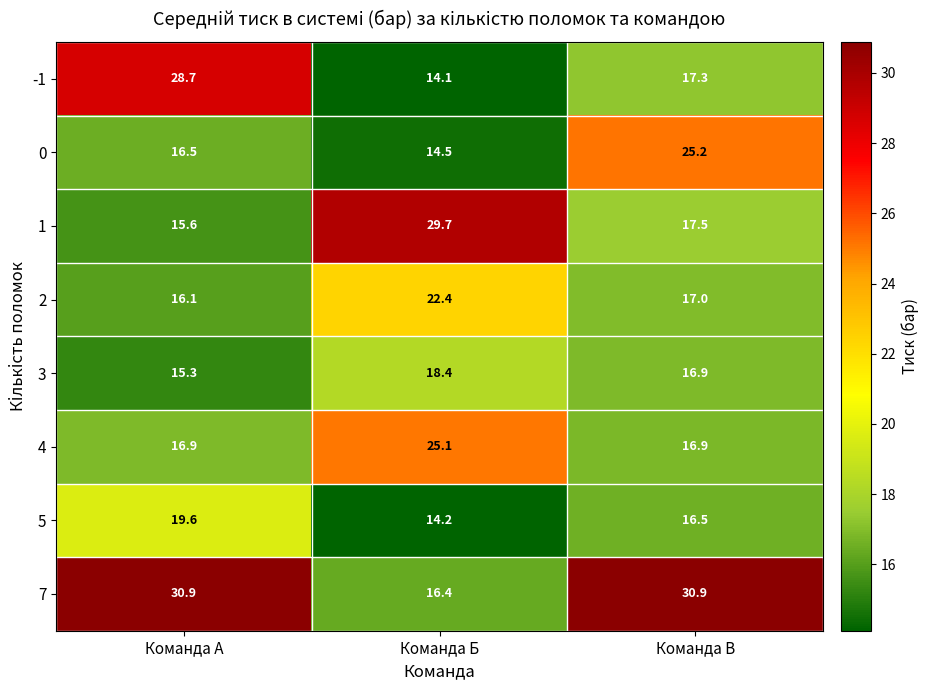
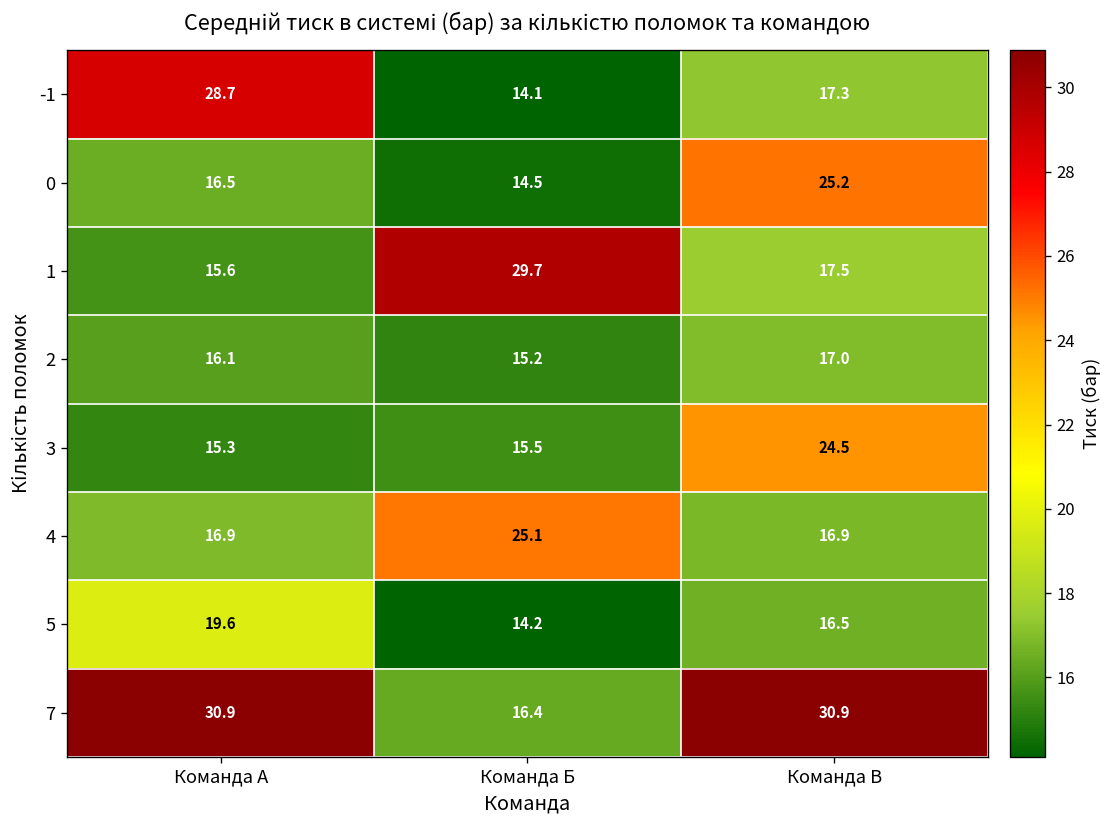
  {
    "-1": {
      "Команда А": 28.7,
      "Команда Б": 14.1,
      "Команда В": 17.3
    },
    "0": {
      "Команда А": 16.5,
      "Команда Б": 14.5,
      "Команда В": 25.2
    },
    "1": {
      "Команда А": 15.6,
      "Команда Б": 29.7,
      "Команда В": 17.5
    },
    "2": {
      "Команда А": 16.1,
-     "Команда Б": 22.4,
+     "Команда Б": 15.2,
      "Команда В": 17.0
    },
    "3": {
      "Команда А": 15.3,
-     "Команда Б": 18.4,
-     "Команда В": 16.9
+     "Команда Б": 15.5,
+     "Команда В": 24.5
    },
    "4": {
      "Команда А": 16.9,
      "Команда Б": 25.1,
      "Команда В": 16.9
    },
    "5": {
      "Команда А": 19.6,
      "Команда Б": 14.2,
      "Команда В": 16.5
    },
    "7": {
      "Команда А": 30.9,
      "Команда Б": 16.4,
      "Команда В": 30.9
    }
  }
